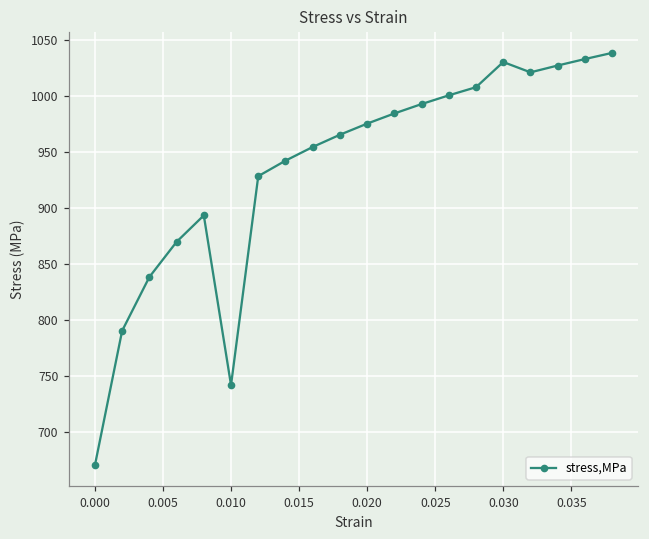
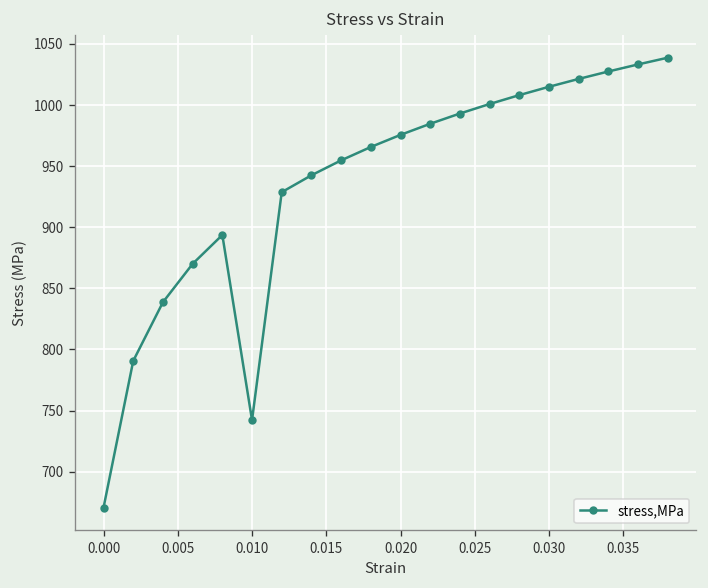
  {
    "0.000": 671,
    "0.010": 742,
    "0.020": 976,
-   "0.030": 1031
+   "0.030": 1015
  }
